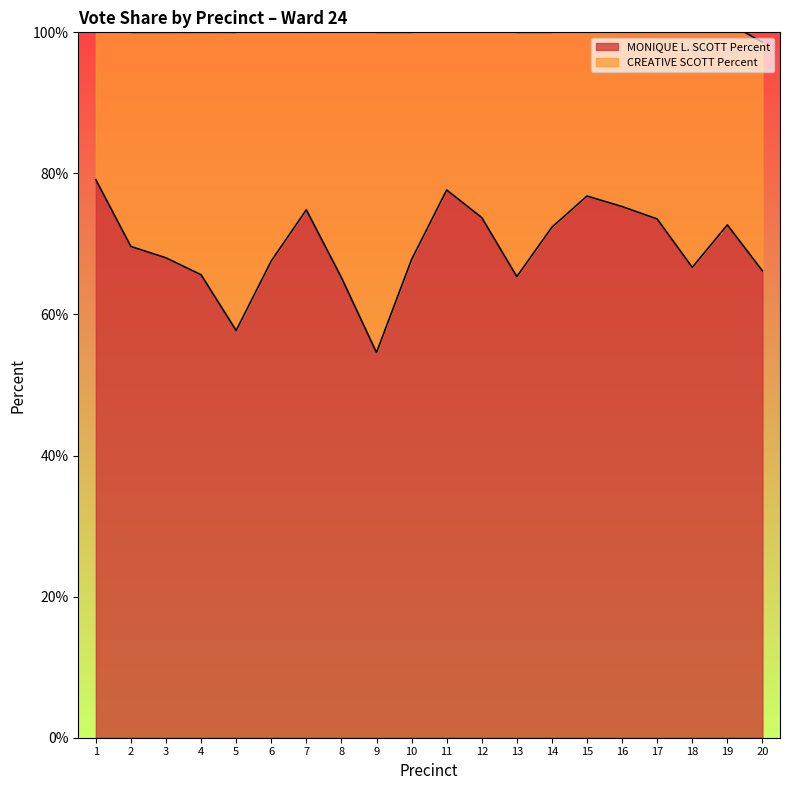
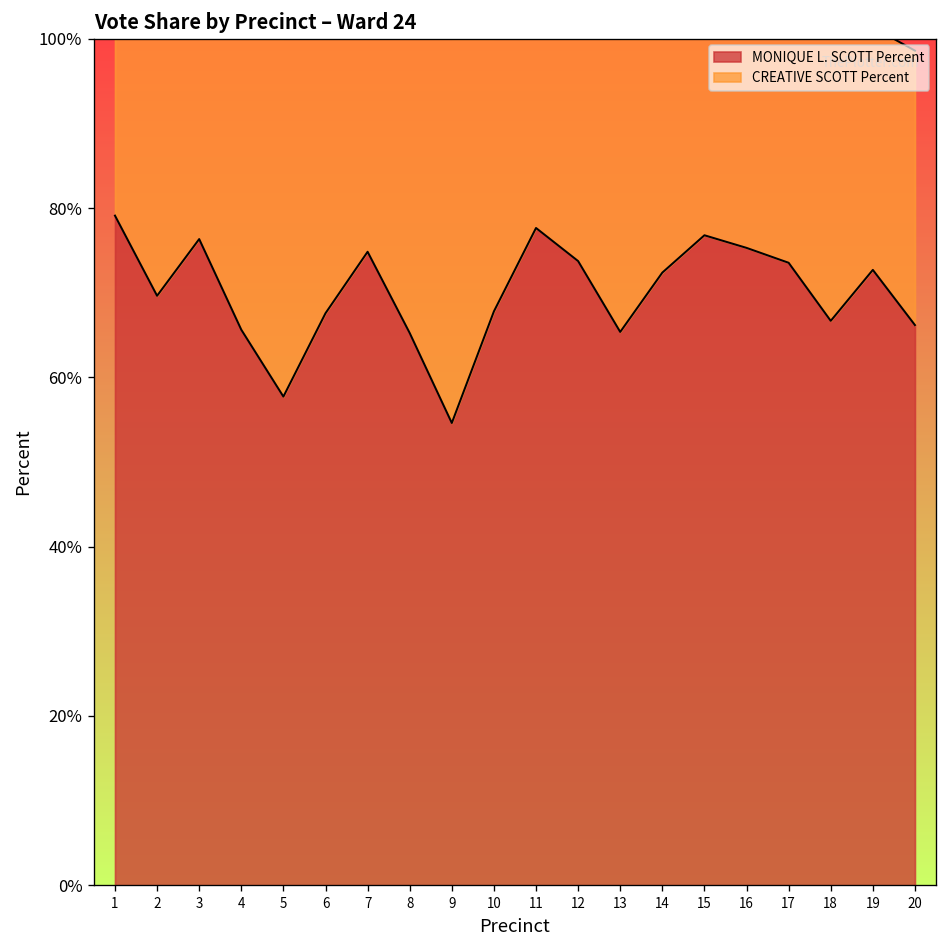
  {
    "MONIQUE L. SCOTT Percent": {
      "1": "79%",
      "2": "70%",
-     "3": "68%",
+     "3": "76%",
      "4": "66%",
      "5": "58%",
      "6": "68%",
      "7": "75%",
      "8": "65%",
      "9": "55%",
      "10": "68%",
      "11": "78%",
      "12": "74%",
      "13": "65%",
      "14": "72%",
      "15": "77%",
      "16": "75%",
      "17": "74%",
      "18": "67%",
      "19": "73%",
      "20": "66%"
    },
    "CREATIVE SCOTT Percent": {
      "2": "30%",
      "4": "34%",
      "5": "42%",
      "7": "25%",
      "9": "45%",
      "10": "32%",
      "13": "35%",
      "14": "28%",
      "17": "26%"
    }
  }
